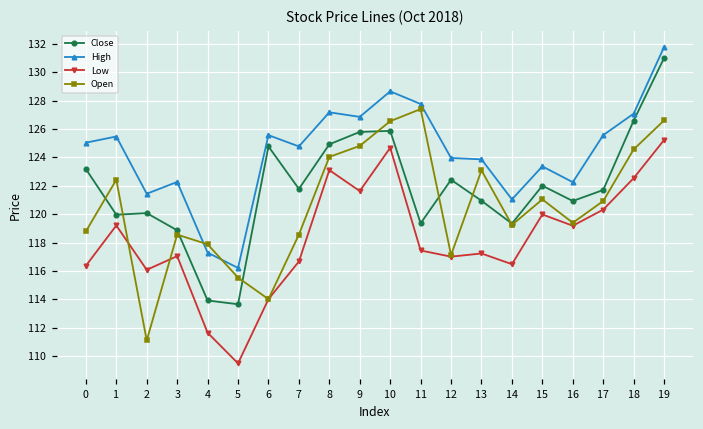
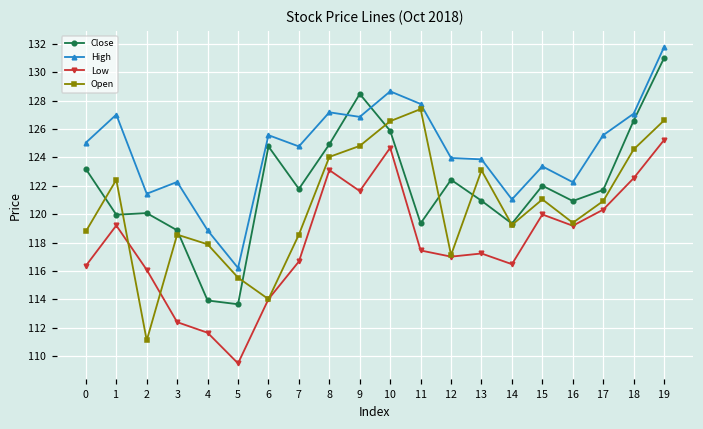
  {
    "Close": {
      "0": 123.2,
      "1": 120.0,
      "2": 120.1,
      "3": 118.9,
      "4": 113.9,
      "5": 113.7,
      "6": 124.8,
      "7": 121.8,
      "8": 124.9,
-     "9": 125.8,
+     "9": 128.5,
      "10": 125.9,
      "11": 119.4,
      "12": 122.4,
      "13": 120.9,
      "15": 122.0,
      "16": 120.9,
      "17": 121.7,
      "18": 126.6,
      "19": 131.0
    },
    "High": {
      "0": 125.0,
-     "1": 125.5,
+     "1": 127.0,
      "2": 121.4,
      "3": 122.3,
-     "4": 117.3,
+     "4": 118.9,
      "5": 116.2,
      "6": 125.6,
      "7": 124.8,
      "8": 127.2,
      "9": 126.9,
      "10": 128.7,
      "11": 127.8,
      "12": 124.0,
      "13": 123.9,
      "14": 121.0,
      "15": 123.4,
      "16": 122.3,
      "17": 125.6,
      "18": 127.1,
      "19": 131.8
    },
    "Low": {
      "0": 116.4,
      "1": 119.2,
      "2": 116.1,
-     "3": 117.0,
+     "3": 112.4,
      "4": 111.6,
      "5": 109.5,
      "7": 116.7,
      "8": 123.1,
      "9": 121.6,
      "10": 124.7,
      "11": 117.4,
      "13": 117.2,
      "14": 116.5,
      "15": 120.0,
      "16": 119.2,
      "17": 120.3,
      "18": 122.5,
      "19": 125.2
    },
    "Open": {
      "0": 118.8,
      "1": 122.4,
      "2": 111.1,
      "3": 118.6,
      "4": 117.9,
      "5": 115.5,
      "7": 118.6,
      "8": 124.0,
      "9": 124.8,
      "10": 126.6,
      "11": 127.4,
      "13": 123.1,
      "15": 121.0,
      "16": 119.4,
      "17": 120.9,
      "18": 124.6,
      "19": 126.6
    }
  }
